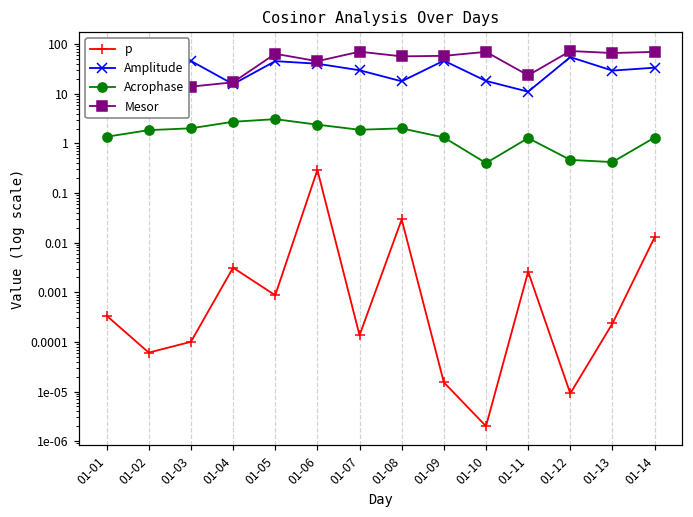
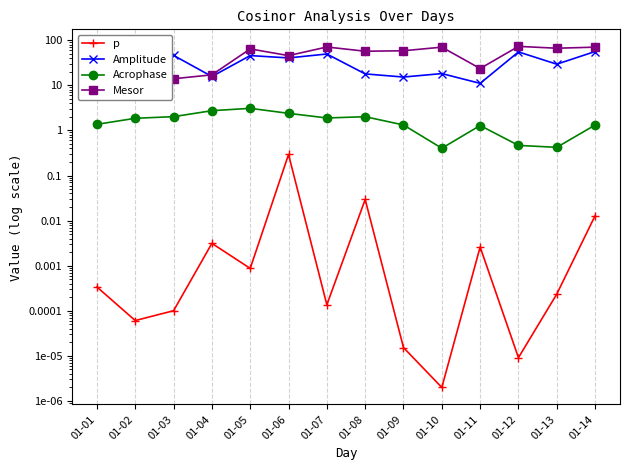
  {
    "p": {
      "01-01": 0.0003,
      "01-02": 0.00006,
      "01-03": 0.00010,
      "01-04": 0.003,
      "01-05": 0.0009,
      "01-06": 0.3,
      "01-07": 0.00014,
      "01-08": 0.03,
      "01-09": 0.000015,
      "01-10": 0.000002,
      "01-11": 0.003,
      "01-12": 0.000009,
      "01-13": 0.0002,
      "01-14": 0.013
    },
    "Amplitude": {
      "01-03": 50,
      "01-05": 50,
-     "01-07": 30,
+     "01-07": 50,
      "01-08": 18,
-     "01-09": 50,
+     "01-09": 15,
      "01-10": 18,
      "01-11": 11,
      "01-12": 50,
      "01-13": 30,
-     "01-14": 30
+     "01-14": 60
    },
    "Acrophase": {
      "01-01": 1.4,
      "01-02": 2,
      "01-03": 2,
      "01-04": 3,
      "01-05": 3,
      "01-06": 2,
      "01-07": 2,
      "01-08": 2,
      "01-09": 1.3,
      "01-10": 0.4,
      "01-11": 1.3,
      "01-12": 0.5,
      "01-13": 0.4,
      "01-14": 1.3
    },
    "Mesor": {
      "01-03": 14,
      "01-05": 60,
      "01-07": 70,
      "01-08": 60,
      "01-09": 60,
      "01-10": 70,
      "01-11": 20,
      "01-12": 70,
      "01-13": 70,
      "01-14": 70
    }
  }
